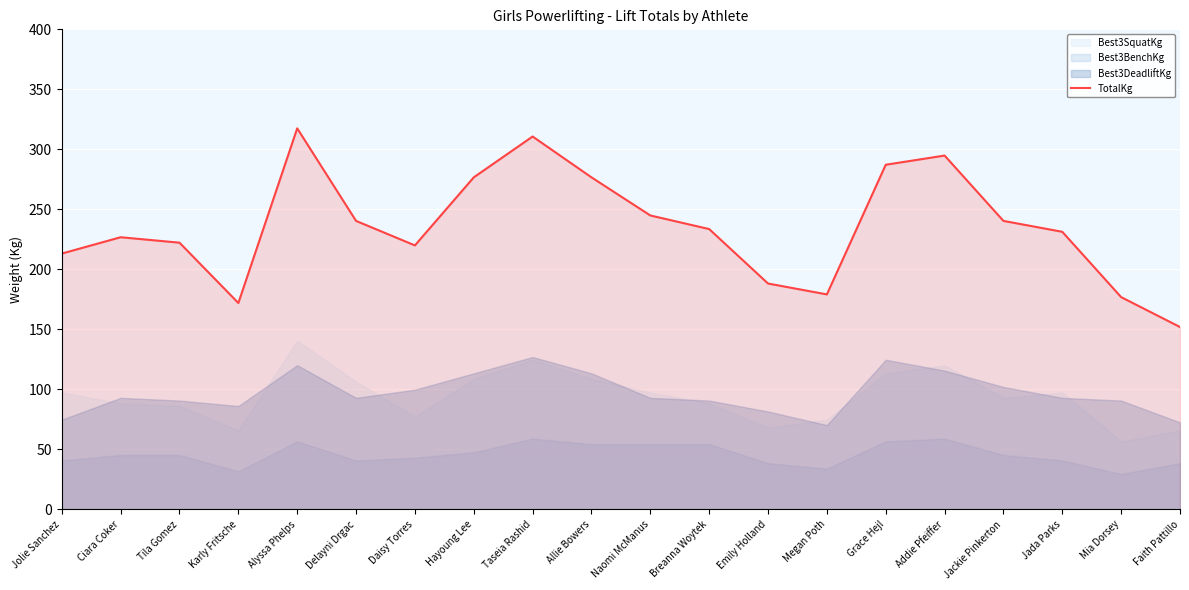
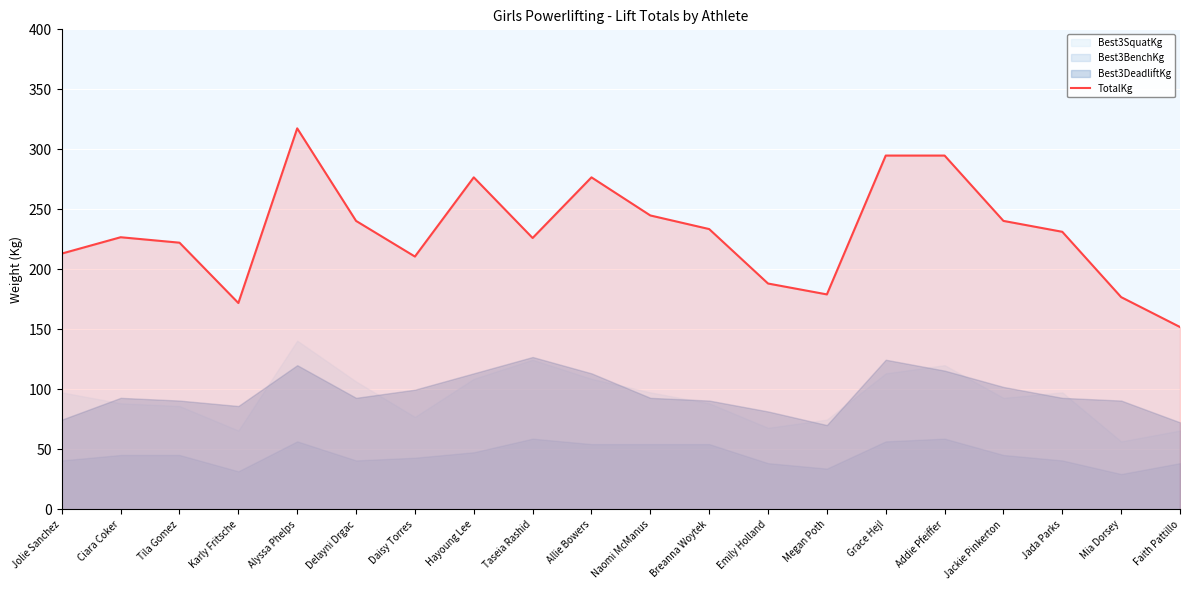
  {
    "TotalKg": {
      "Jolie Sanchez": 213,
      "Ciara Coker": 227,
      "Tila Gomez": 222,
      "Karly Fritsche": 172,
      "Alyssa Phelps": 318,
      "Delayni Drgac": 240,
-     "Daisy Torres": 220,
+     "Daisy Torres": 211,
      "Hayoung Lee": 277,
-     "Taseia Rashid": 311,
+     "Taseia Rashid": 226,
      "Allie Bowers": 277,
      "Naomi McManus": 245,
      "Breanna Woytek": 234,
      "Emily Holland": 188,
      "Megan Poth": 179,
-     "Grace Hejl": 287,
+     "Grace Hejl": 295,
      "Addie Pfeiffer": 295,
      "Jackie Pinkerton": 240,
      "Jada Parks": 231,
      "Mia Dorsey": 177,
      "Faith Pattillo": 152
    }
  }
